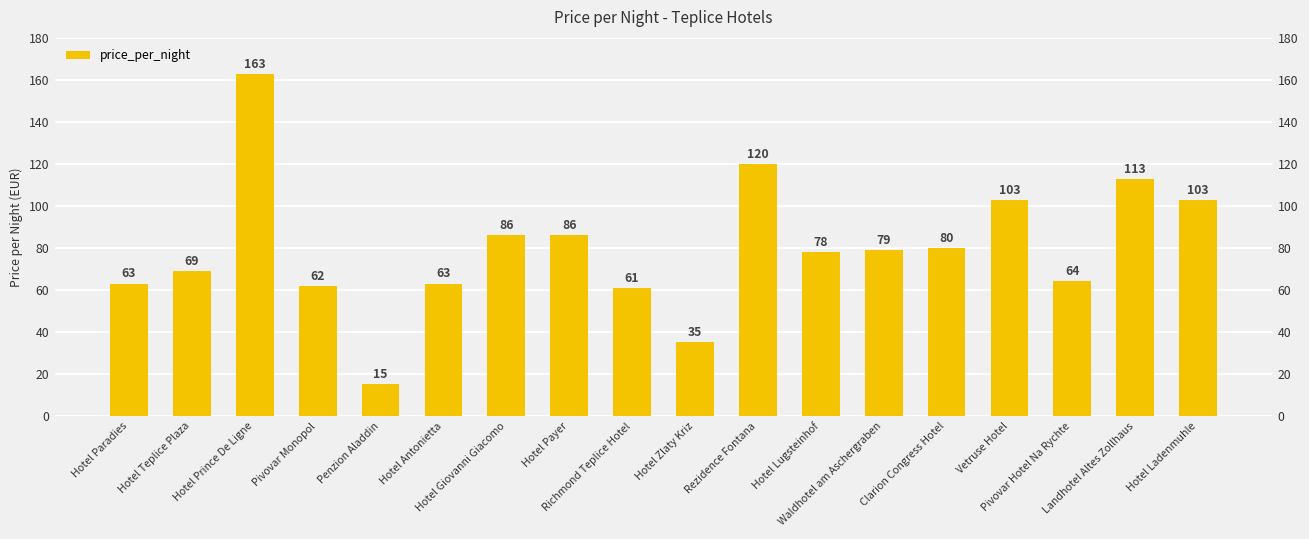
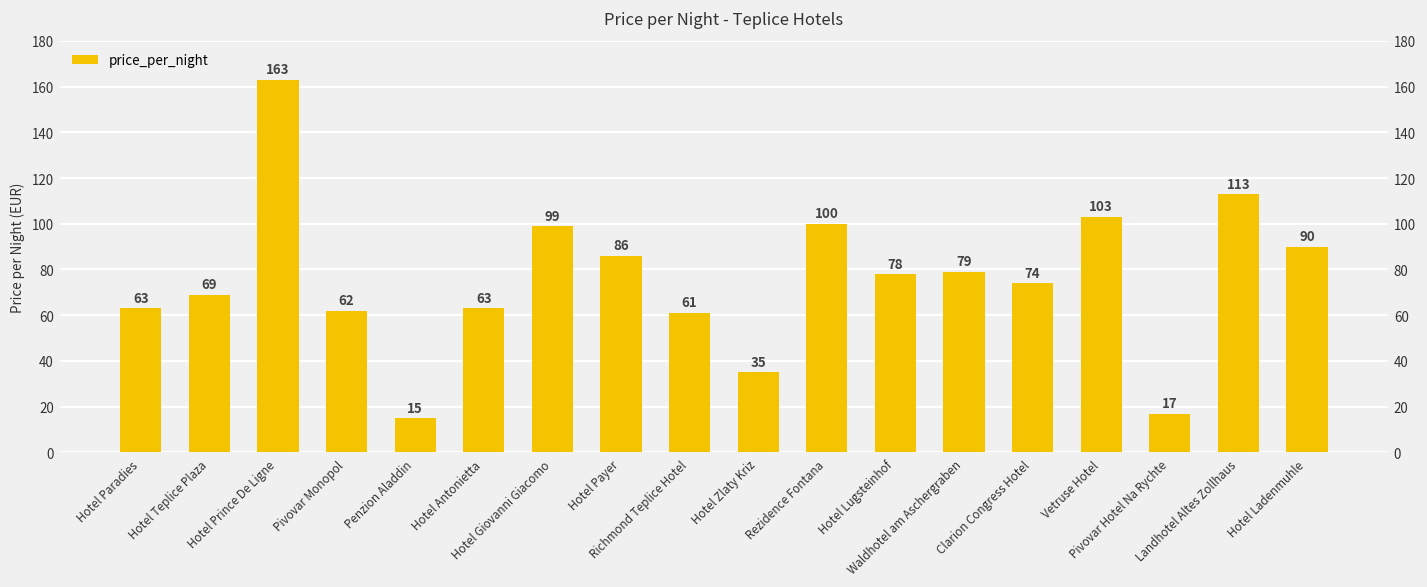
  {
    "Hotel Paradies": 63,
    "Hotel Teplice Plaza": 69,
    "Hotel Prince De Ligne": 163,
    "Pivovar Monopol": 62,
    "Penzion Aladdin": 15,
    "Hotel Antonietta": 63,
-   "Hotel Giovanni Giacomo": 86,
+   "Hotel Giovanni Giacomo": 99,
    "Hotel Payer": 86,
    "Richmond Teplice Hotel": 61,
    "Hotel Zlaty Kriz": 35,
-   "Rezidence Fontana": 120,
+   "Rezidence Fontana": 100,
    "Hotel Lugsteinhof": 78,
    "Waldhotel am Aschergraben": 79,
-   "Clarion Congress Hotel": 80,
+   "Clarion Congress Hotel": 74,
    "Vetruse Hotel": 103,
-   "Pivovar Hotel Na Rychte": 64,
+   "Pivovar Hotel Na Rychte": 17,
    "Landhotel Altes Zollhaus": 113,
-   "Hotel Ladenmuhle": 103
+   "Hotel Ladenmuhle": 90
  }
